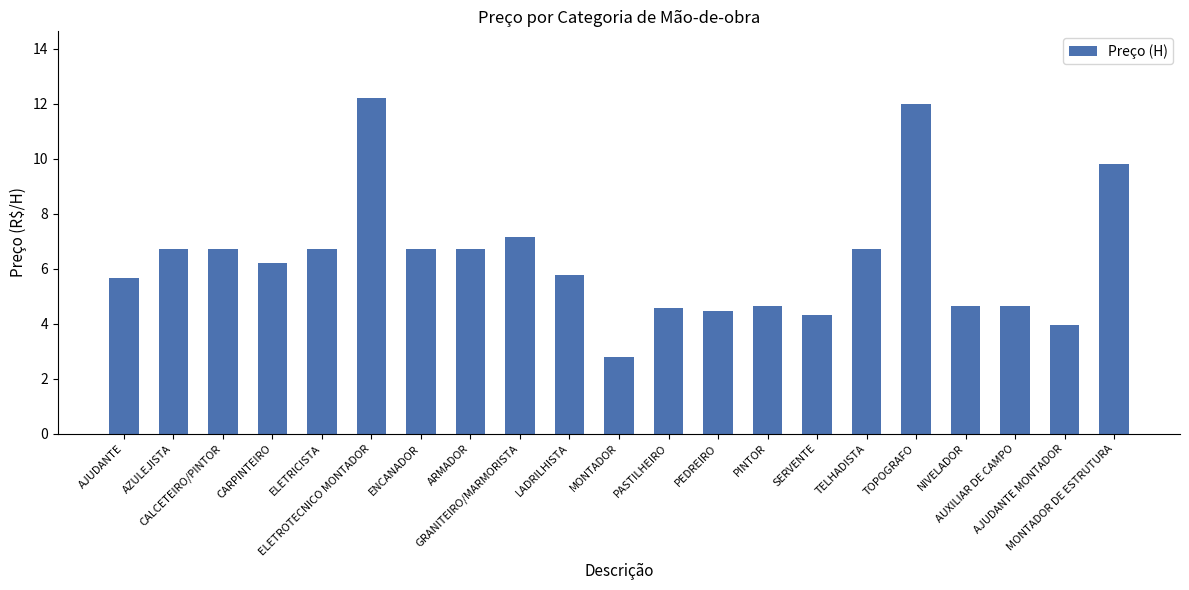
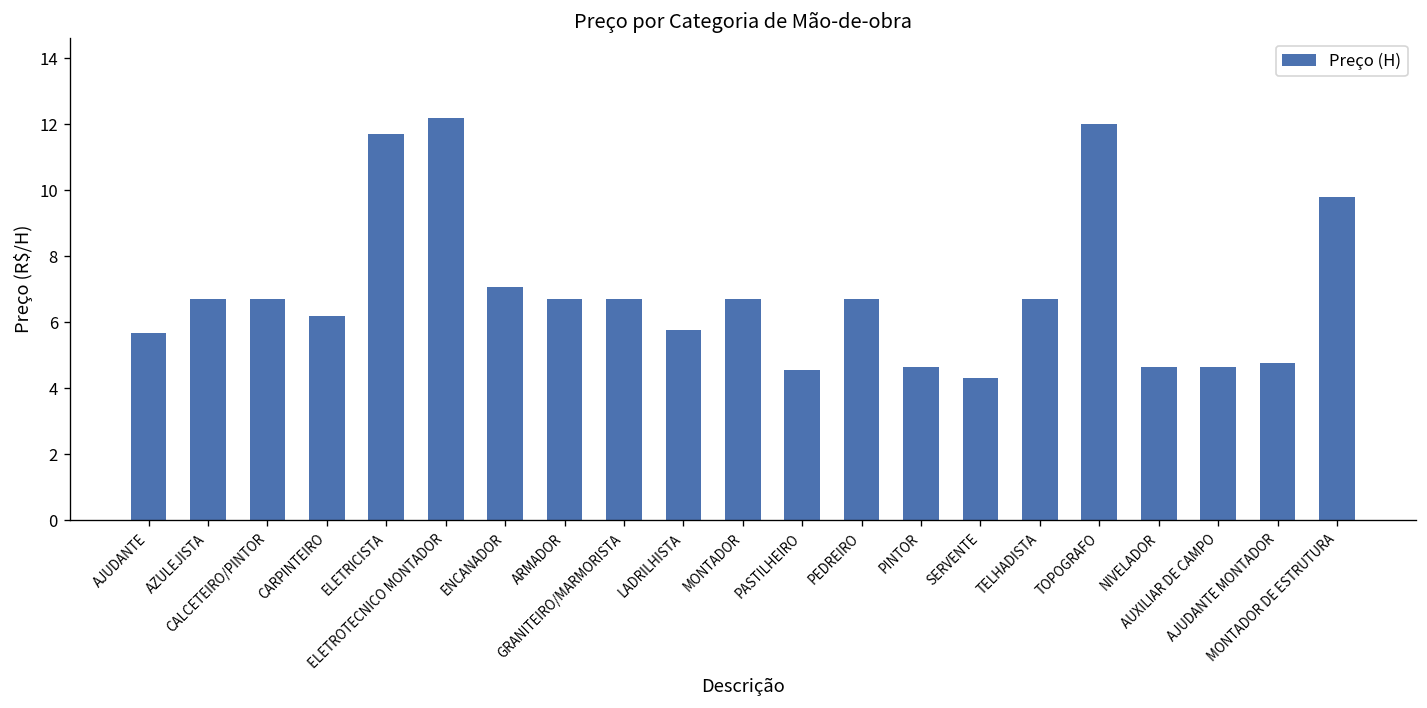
  {
    "AJUDANTE": 5.7,
    "AZULEJISTA": 6.7,
    "CALCETEIRO/PINTOR": 6.7,
    "CARPINTEIRO": 6.2,
-   "ELETRICISTA": 6.7,
+   "ELETRICISTA": 11.7,
    "ELETROTECNICO MONTADOR": 12.2,
-   "ENCANADOR": 6.7,
+   "ENCANADOR": 7.1,
    "ARMADOR": 6.7,
-   "GRANITEIRO/MARMORISTA": 7.2,
+   "GRANITEIRO/MARMORISTA": 6.7,
    "LADRILHISTA": 5.8,
-   "MONTADOR": 2.8,
+   "MONTADOR": 6.7,
    "PASTILHEIRO": 4.6,
-   "PEDREIRO": 4.5,
+   "PEDREIRO": 6.7,
    "PINTOR": 4.7,
    "SERVENTE": 4.3,
    "TELHADISTA": 6.7,
    "TOPOGRAFO": 12.0,
    "NIVELADOR": 4.7,
    "AUXILIAR DE CAMPO": 4.7,
-   "AJUDANTE MONTADOR": 4.0,
+   "AJUDANTE MONTADOR": 4.8,
    "MONTADOR DE ESTRUTURA": 9.8
  }
